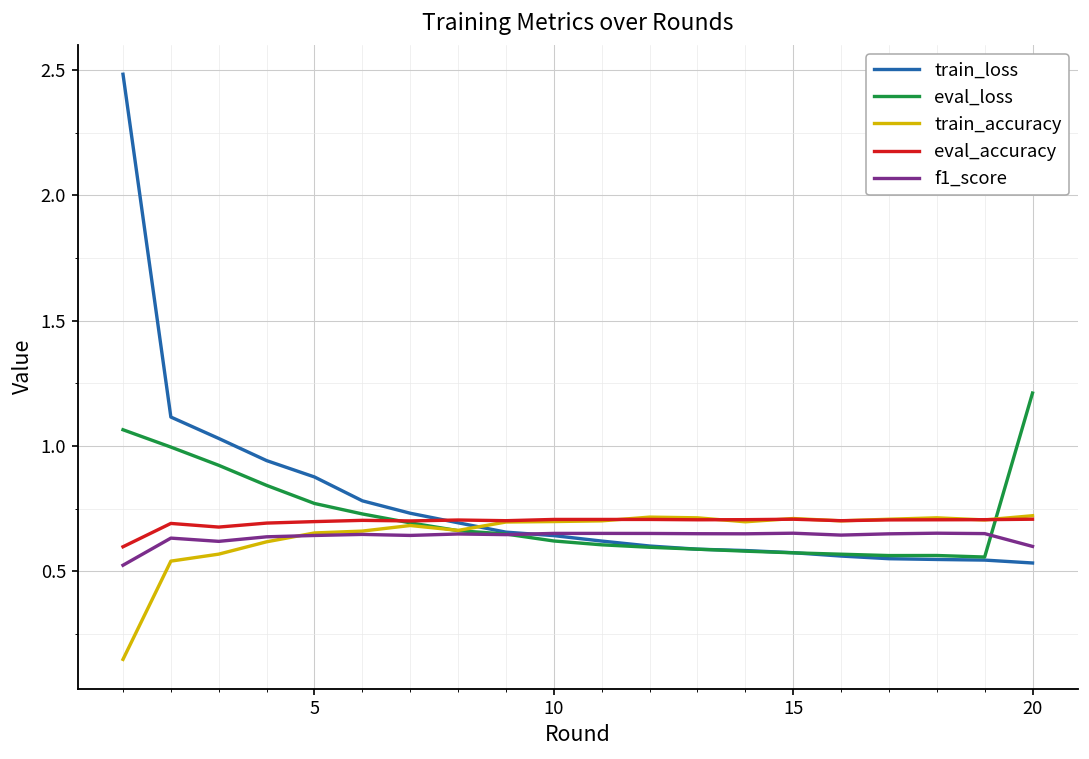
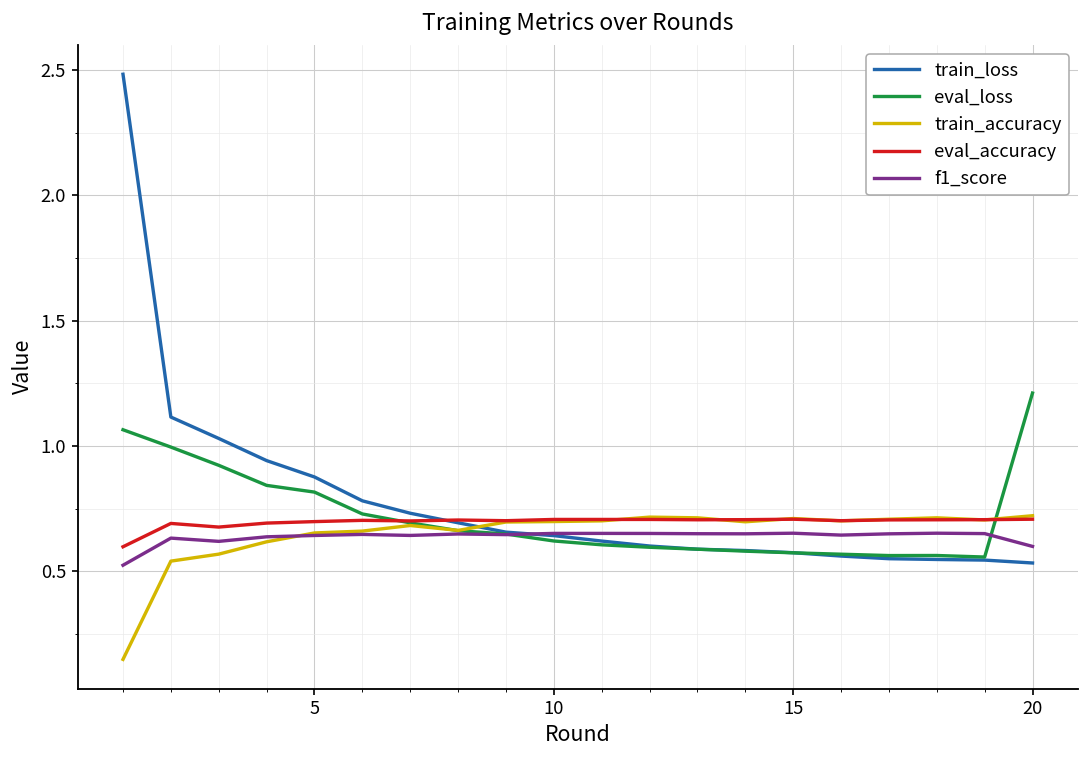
  {
    "train_loss": {
      "5": 0.88,
      "20": 0.53
    },
    "eval_loss": {
-     "5": 0.77,
+     "5": 0.82,
      "10": 0.62,
      "20": 1.21
    },
    "train_accuracy": {
      "20": 0.72
    },
    "eval_accuracy": {
      "5": 0.70,
      "20": 0.71
    },
    "f1_score": {
      "15": 0.65,
      "20": 0.60
    }
  }
